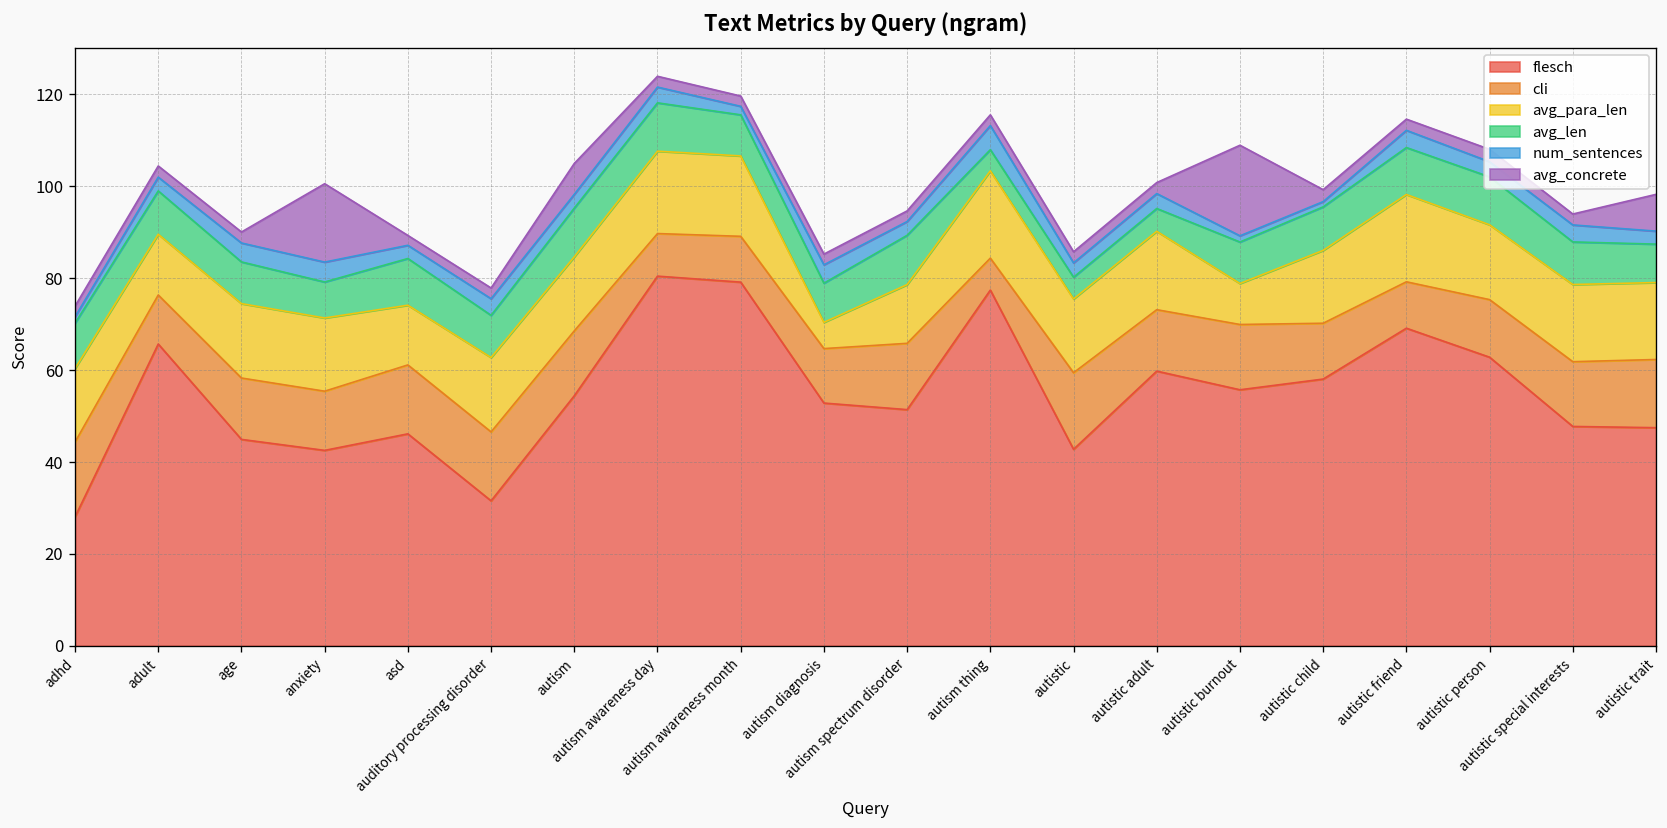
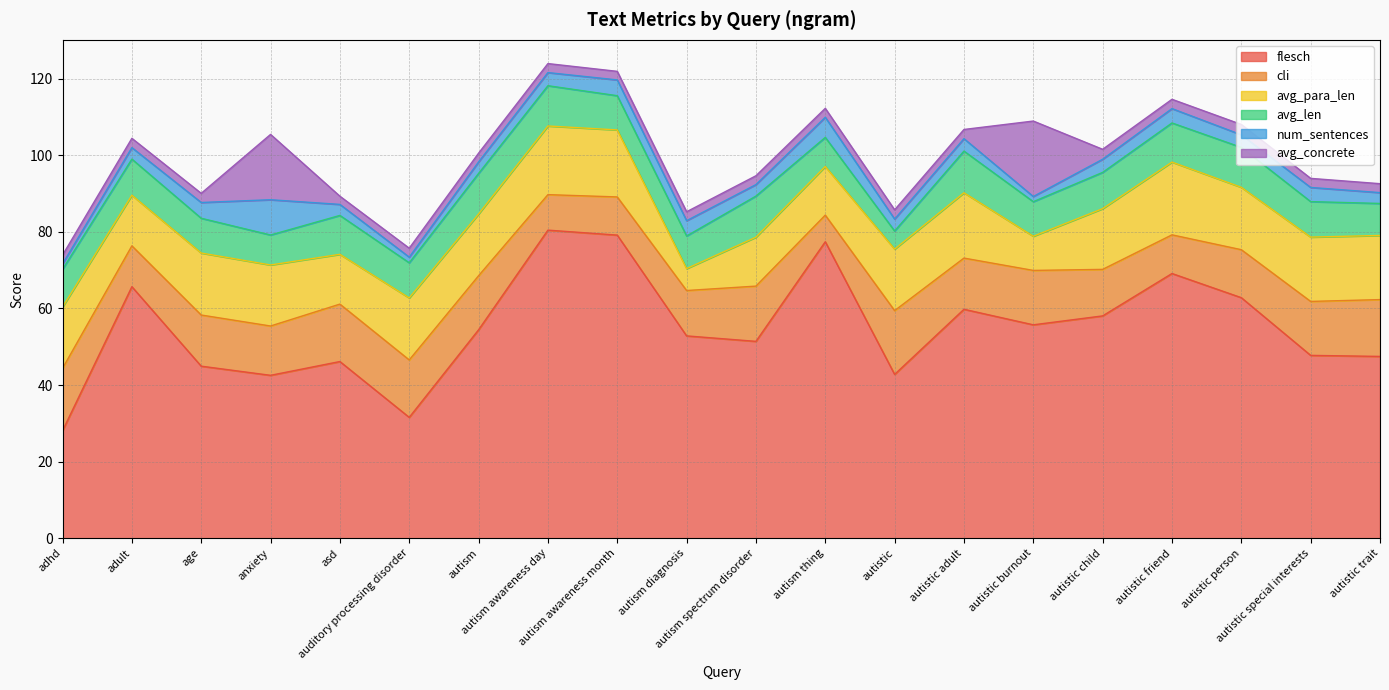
  {
    "avg_para_len": {
      "adhd": 16,
      "adult": 13,
      "age": 16,
      "anxiety": 16,
      "asd": 13,
      "auditory processing disorder": 16,
      "autism": 16,
      "autism awareness day": 18,
      "autism awareness month": 18,
      "autism diagnosis": 6,
      "autism spectrum disorder": 13,
-     "autism thing": 19,
+     "autism thing": 13,
      "autistic": 16,
      "autistic adult": 17,
      "autistic burnout": 9,
      "autistic child": 16,
      "autistic friend": 19,
      "autistic person": 16,
      "autistic special interests": 17,
      "autistic trait": 17
    },
    "avg_len": {
      "adhd": 10,
      "adult": 9,
      "age": 9,
      "anxiety": 8,
      "asd": 10,
      "auditory processing disorder": 9,
      "autism": 11,
      "autism awareness day": 11,
      "autism awareness month": 9,
      "autism diagnosis": 9,
      "autism spectrum disorder": 11,
-     "autism thing": 5,
+     "autism thing": 8,
      "autistic": 5,
-     "autistic adult": 5,
+     "autistic adult": 11,
      "autistic burnout": 9,
      "autistic child": 9,
      "autistic friend": 10,
      "autistic special interests": 9,
      "autistic trait": 8
    },
    "num_sentences": {
      "adhd": 1,
      "adult": 3,
      "age": 4,
-     "anxiety": 4,
+     "anxiety": 9,
      "asd": 3,
-     "auditory processing disorder": 4,
+     "auditory processing disorder": 1,
      "autism": 3,
      "autism awareness day": 3,
-     "autism awareness month": 2,
+     "autism awareness month": 4,
      "autism diagnosis": 4,
      "autism spectrum disorder": 3,
      "autism thing": 5,
      "autistic": 3,
      "autistic adult": 3,
      "autistic burnout": 1,
-     "autistic child": 1,
+     "autistic child": 3,
      "autistic friend": 4,
      "autistic special interests": 4,
      "autistic trait": 3
    },
    "avg_concrete": {
      "adhd": 2,
      "adult": 2,
      "age": 2,
      "anxiety": 17,
      "asd": 2,
      "auditory processing disorder": 2,
-     "autism": 7,
+     "autism": 2,
      "autism awareness day": 2,
      "autism awareness month": 2,
      "autism diagnosis": 2,
      "autism spectrum disorder": 2,
      "autism thing": 2,
      "autistic": 2,
      "autistic adult": 2,
      "autistic burnout": 20,
      "autistic child": 3,
      "autistic friend": 2,
      "autistic special interests": 2,
-     "autistic trait": 8
+     "autistic trait": 2
    }
  }
